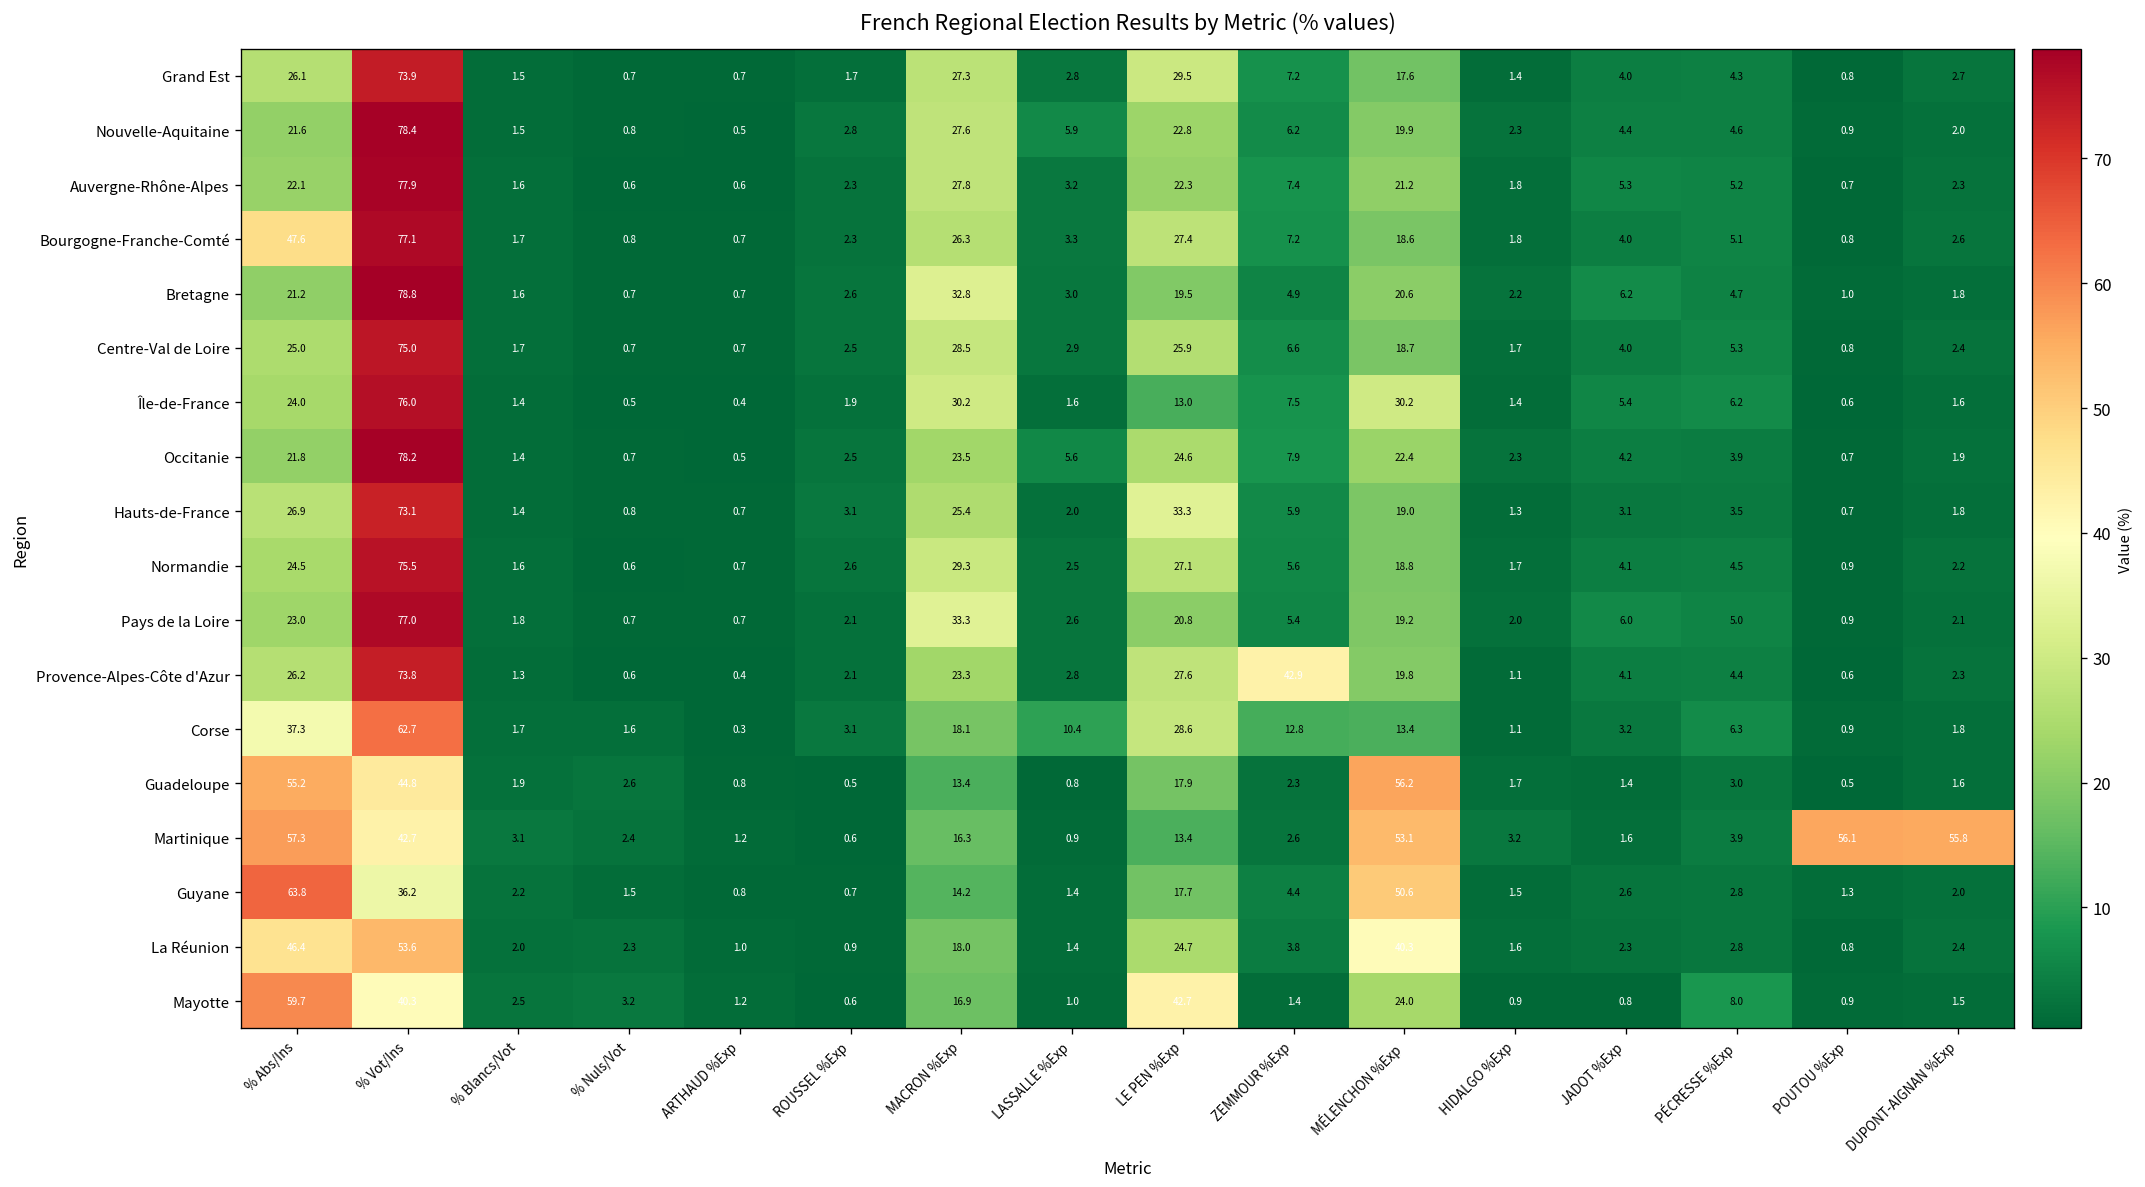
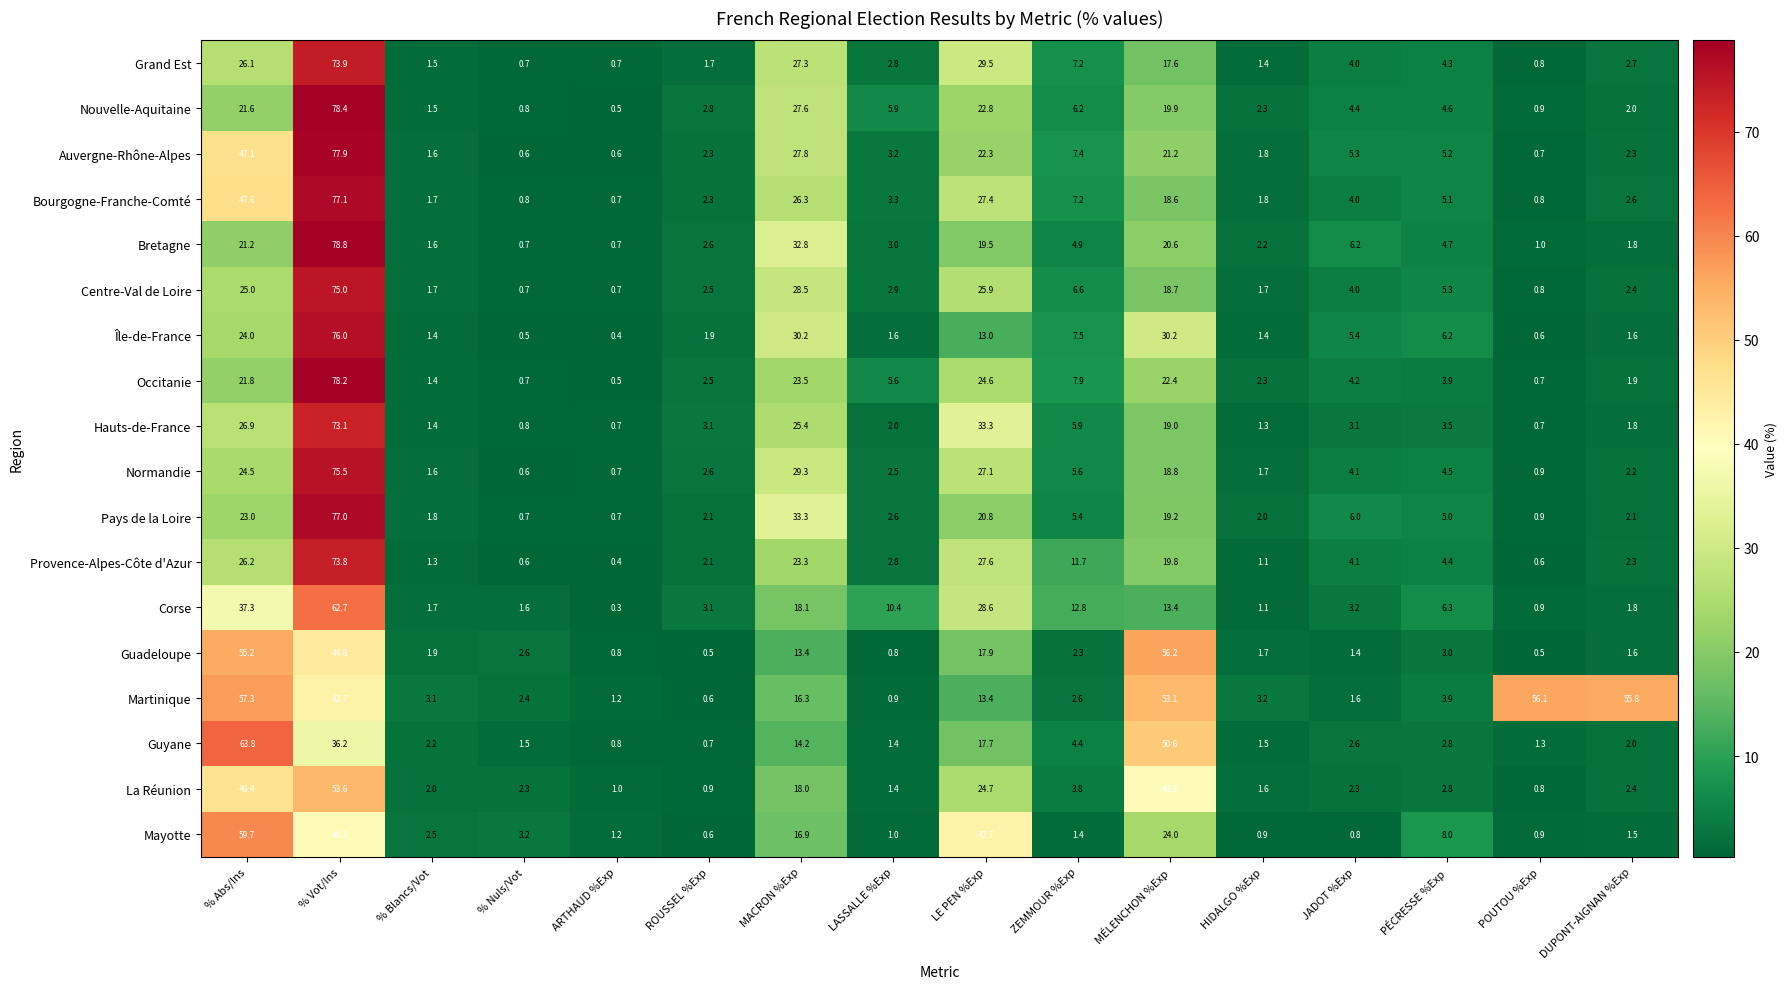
  {
    "Auvergne-Rhône-Alpes": {
-     "% Abs/Ins": 22.1,
+     "% Abs/Ins": 47.1,
      "% Vot/Ins": 77.9,
      "% Blancs/Vot": 1.6,
      "% Nuls/Vot": 0.6,
      "ARTHAUD %Exp": 0.6,
      "ROUSSEL %Exp": 2.3,
      "MACRON %Exp": 27.8,
      "LASSALLE %Exp": 3.2,
      "LE PEN %Exp": 22.3,
      "ZEMMOUR %Exp": 7.4,
      "MÉLENCHON %Exp": 21.2,
      "HIDALGO %Exp": 1.8,
      "JADOT %Exp": 5.3,
      "PÉCRESSE %Exp": 5.2,
      "POUTOU %Exp": 0.7,
      "DUPONT-AIGNAN %Exp": 2.3
    },
    "Provence-Alpes-Côte d'Azur": {
      "% Abs/Ins": 26.2,
      "% Vot/Ins": 73.8,
      "% Blancs/Vot": 1.3,
      "% Nuls/Vot": 0.6,
      "ARTHAUD %Exp": 0.4,
      "ROUSSEL %Exp": 2.1,
      "MACRON %Exp": 23.3,
      "LASSALLE %Exp": 2.8,
      "LE PEN %Exp": 27.6,
-     "ZEMMOUR %Exp": 42.9,
+     "ZEMMOUR %Exp": 11.7,
      "MÉLENCHON %Exp": 19.8,
      "HIDALGO %Exp": 1.1,
      "JADOT %Exp": 4.1,
      "PÉCRESSE %Exp": 4.4,
      "POUTOU %Exp": 0.6,
      "DUPONT-AIGNAN %Exp": 2.3
    }
  }
